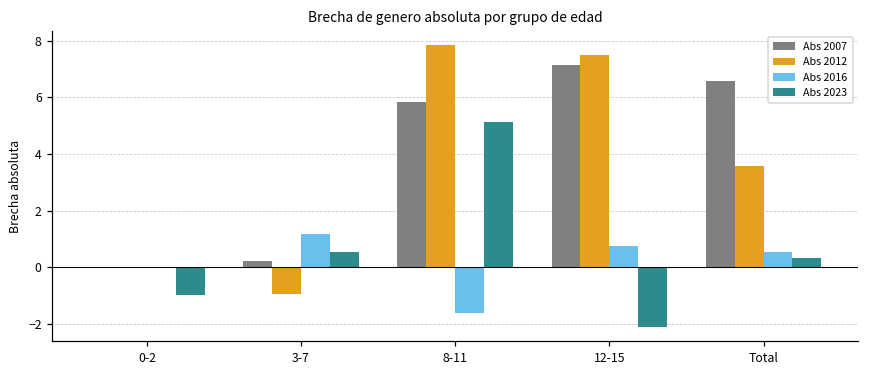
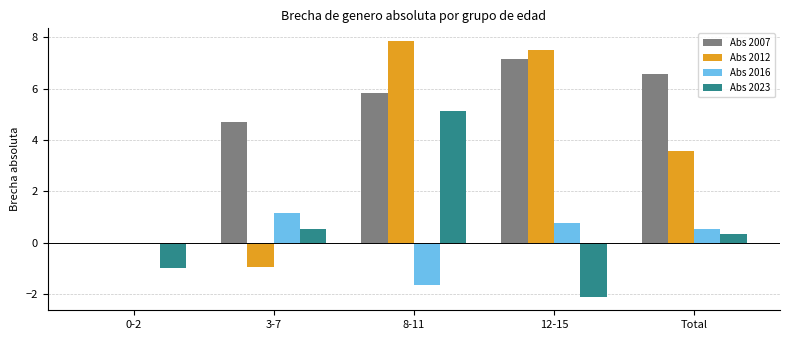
  {
    "Abs 2007": {
      "0-2": 0.0,
-     "3-7": 0.2,
+     "3-7": 4.7,
      "8-11": 5.8,
      "12-15": 7.2,
      "Total": 6.6
    },
    "Abs 2012": {
      "0-2": 0.0,
      "3-7": -0.9,
      "8-11": 7.8,
      "12-15": 7.5,
      "Total": 3.6
    },
    "Abs 2016": {
      "0-2": 0.0,
      "3-7": 1.2,
      "8-11": -1.6,
      "12-15": 0.8,
      "Total": 0.5
    },
    "Abs 2023": {
      "0-2": -1.0,
      "3-7": 0.5,
      "8-11": 5.1,
      "12-15": -2.1,
      "Total": 0.3
    }
  }
